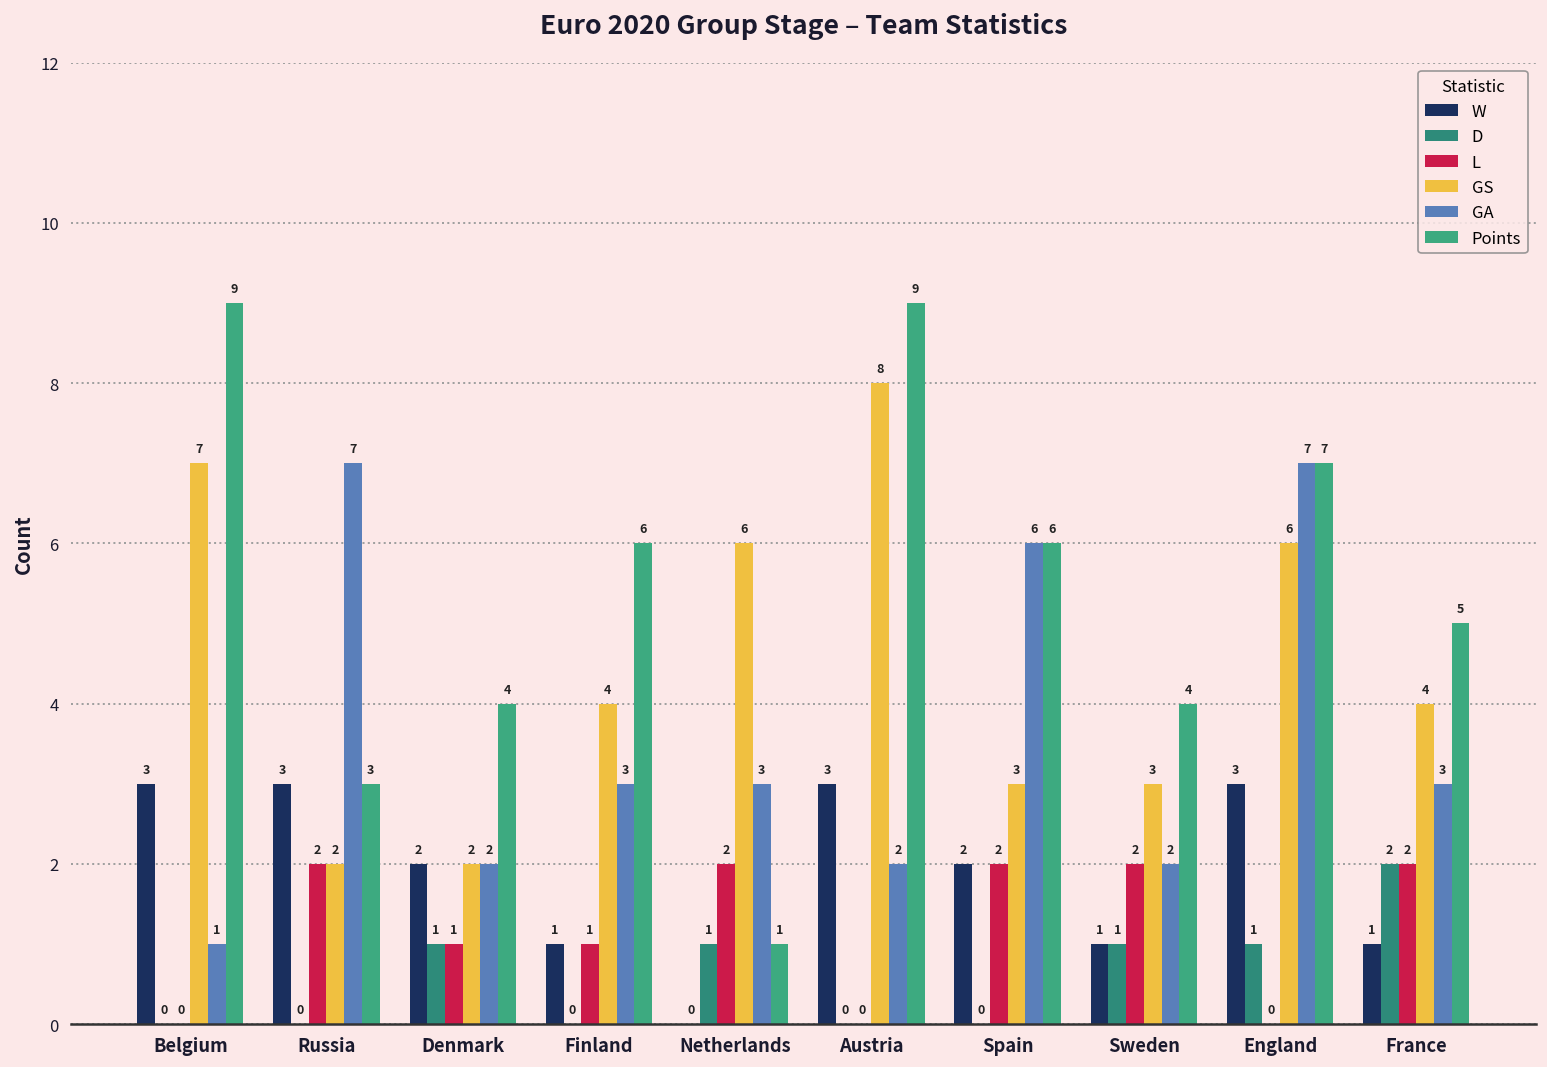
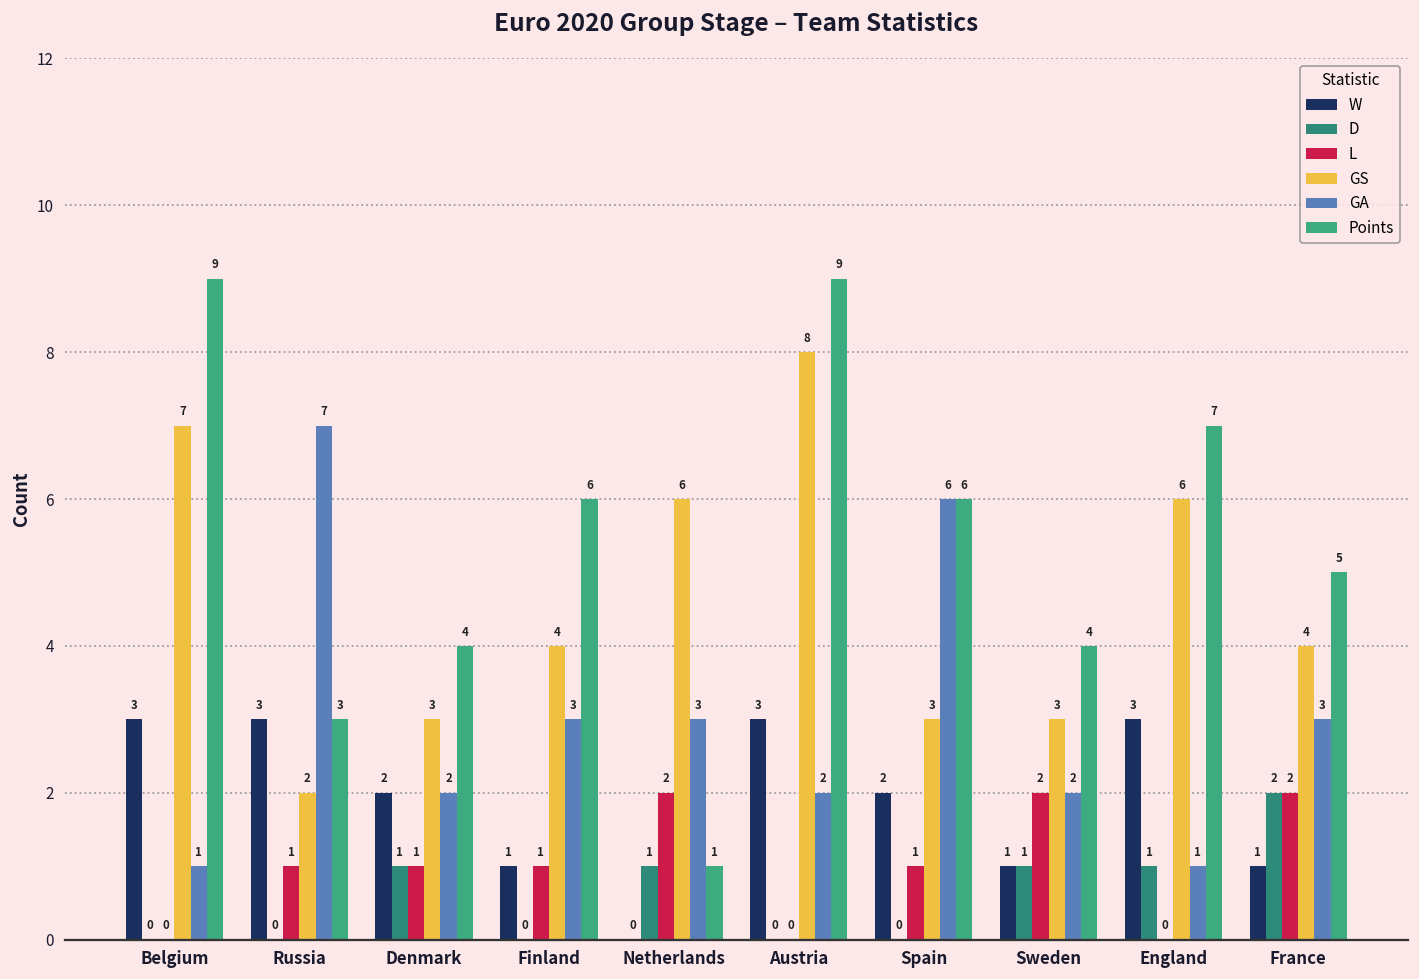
  {
    "W": {
      "Belgium": 3,
      "Russia": 3,
      "Denmark": 2,
      "Finland": 1,
      "Netherlands": 0,
      "Austria": 3,
      "Spain": 2,
      "Sweden": 1,
      "England": 3,
      "France": 1
    },
    "L": {
      "Belgium": 0,
-     "Russia": 2,
+     "Russia": 1,
      "Denmark": 1,
      "Finland": 1,
      "Netherlands": 2,
      "Austria": 0,
-     "Spain": 2,
+     "Spain": 1,
      "Sweden": 2,
      "England": 0,
      "France": 2
    },
    "GS": {
      "Belgium": 7,
      "Russia": 2,
-     "Denmark": 2,
+     "Denmark": 3,
      "Finland": 4,
      "Netherlands": 6,
      "Austria": 8,
      "Spain": 3,
      "Sweden": 3,
      "England": 6,
      "France": 4
    },
    "GA": {
      "Belgium": 1,
      "Russia": 7,
      "Denmark": 2,
      "Finland": 3,
      "Netherlands": 3,
      "Austria": 2,
      "Spain": 6,
      "Sweden": 2,
-     "England": 7,
+     "England": 1,
      "France": 3
    }
  }
